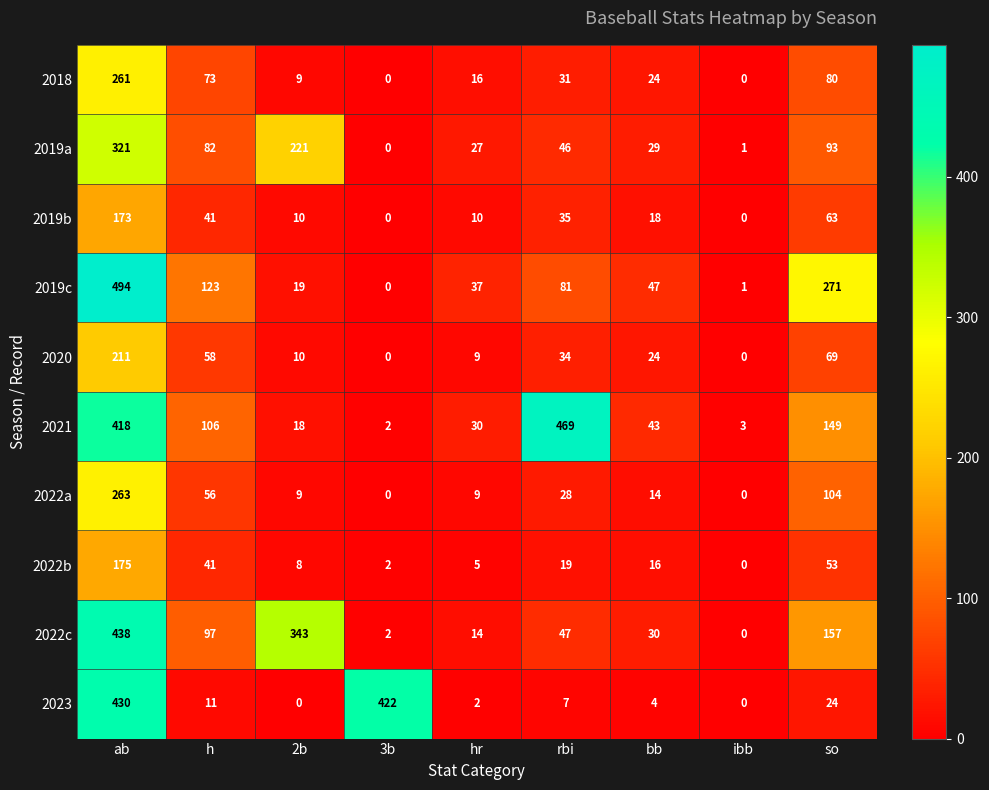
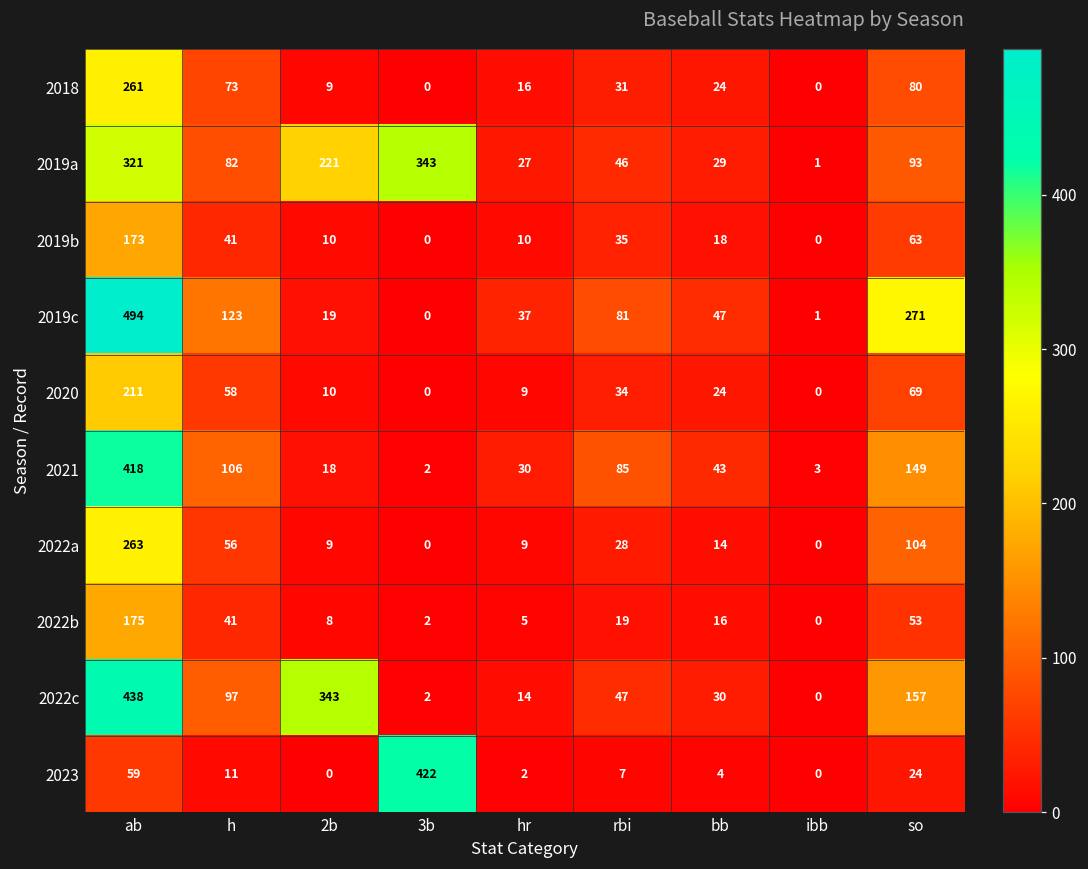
  {
    "2018": {
      "ab": 261,
      "h": 73,
      "2b": 9,
      "3b": 0,
      "hr": 16,
      "rbi": 31,
      "bb": 24,
      "ibb": 0,
      "so": 80
    },
    "2019a": {
      "ab": 321,
      "h": 82,
      "2b": 221,
-     "3b": 0,
+     "3b": 343,
      "hr": 27,
      "rbi": 46,
      "bb": 29,
      "ibb": 1,
      "so": 93
    },
    "2019b": {
      "ab": 173,
      "h": 41,
      "2b": 10,
      "3b": 0,
      "hr": 10,
      "rbi": 35,
      "bb": 18,
      "ibb": 0,
      "so": 63
    },
    "2019c": {
      "ab": 494,
      "h": 123,
      "2b": 19,
      "3b": 0,
      "hr": 37,
      "rbi": 81,
      "bb": 47,
      "ibb": 1,
      "so": 271
    },
    "2020": {
      "ab": 211,
      "h": 58,
      "2b": 10,
      "3b": 0,
      "hr": 9,
      "rbi": 34,
      "bb": 24,
      "ibb": 0,
      "so": 69
    },
    "2021": {
      "ab": 418,
      "h": 106,
      "2b": 18,
      "3b": 2,
      "hr": 30,
-     "rbi": 469,
+     "rbi": 85,
      "bb": 43,
      "ibb": 3,
      "so": 149
    },
    "2022a": {
      "ab": 263,
      "h": 56,
      "2b": 9,
      "3b": 0,
      "hr": 9,
      "rbi": 28,
      "bb": 14,
      "ibb": 0,
      "so": 104
    },
    "2022b": {
      "ab": 175,
      "h": 41,
      "2b": 8,
      "3b": 2,
      "hr": 5,
      "rbi": 19,
      "bb": 16,
      "ibb": 0,
      "so": 53
    },
    "2022c": {
      "ab": 438,
      "h": 97,
      "2b": 343,
      "3b": 2,
      "hr": 14,
      "rbi": 47,
      "bb": 30,
      "ibb": 0,
      "so": 157
    },
    "2023": {
-     "ab": 430,
+     "ab": 59,
      "h": 11,
      "2b": 0,
      "3b": 422,
      "hr": 2,
      "rbi": 7,
      "bb": 4,
      "ibb": 0,
      "so": 24
    }
  }
